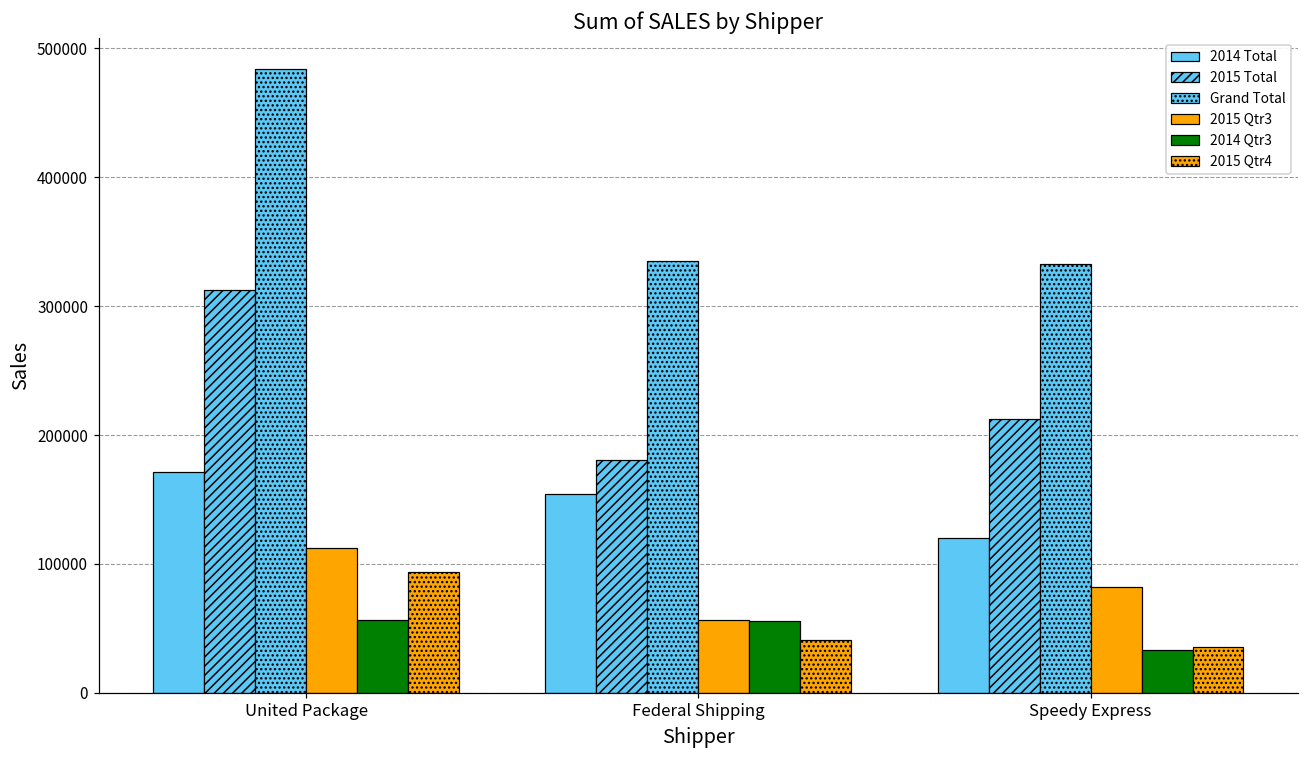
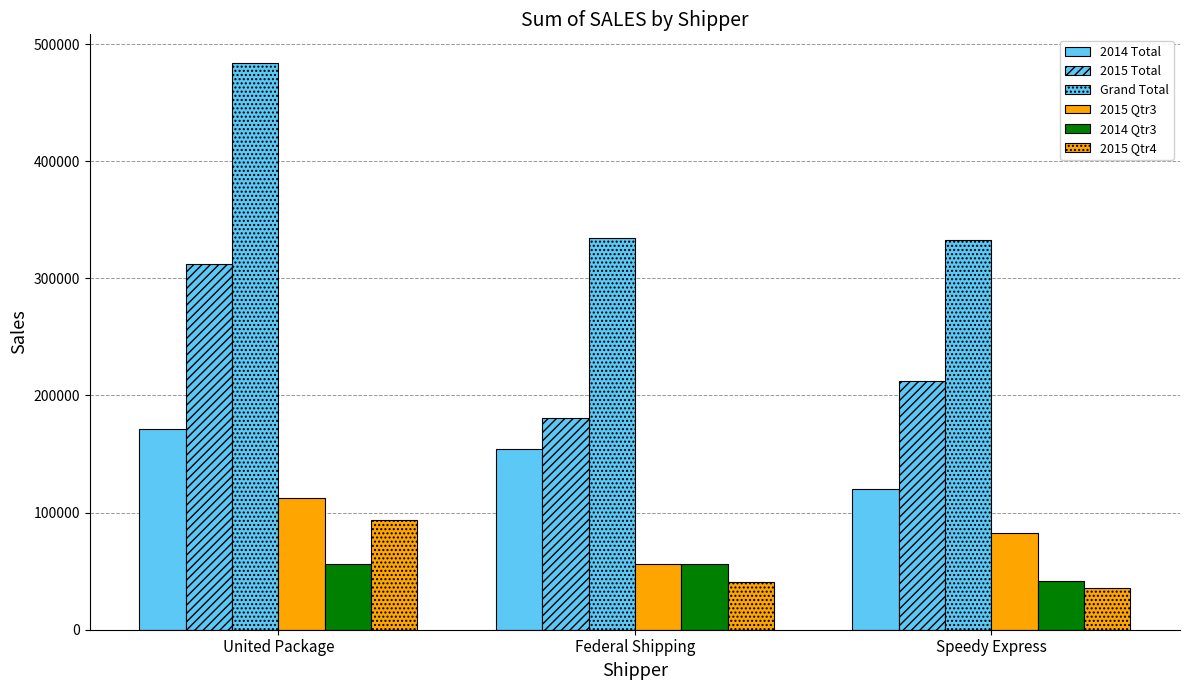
  {
    "2014 Qtr3": {
      "United Package": 56000,
      "Federal Shipping": 56000,
-     "Speedy Express": 33000
+     "Speedy Express": 42000
    }
  }
